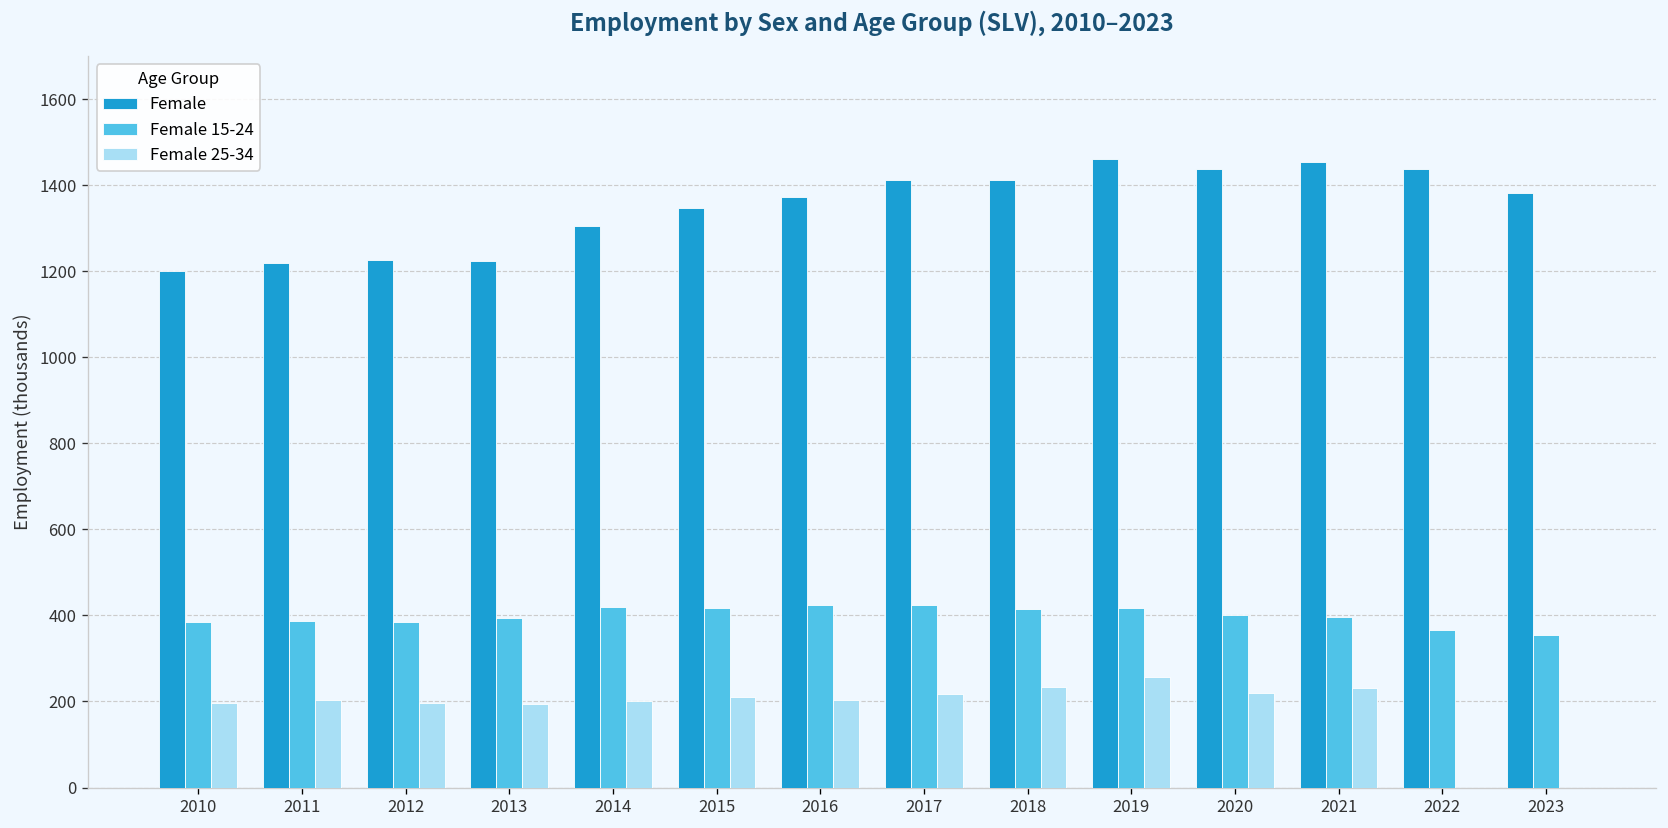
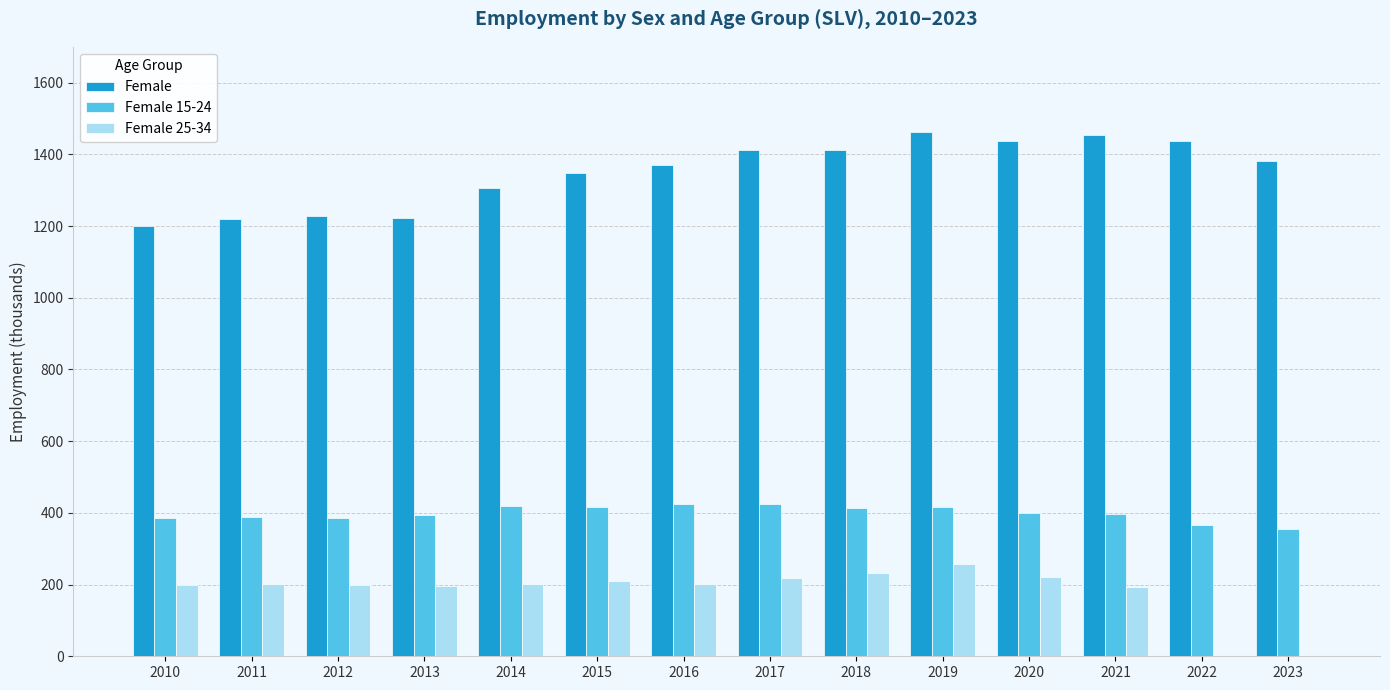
  {
    "Female": {
      "2010": 1200,
      "2011": 1220,
      "2012": 1230,
      "2013": 1220,
      "2014": 1310,
      "2015": 1350,
      "2016": 1370,
      "2017": 1410,
      "2018": 1410,
      "2019": 1460,
      "2020": 1440,
      "2021": 1450,
      "2022": 1440,
      "2023": 1380
    },
    "Female 15-24": {
      "2010": 380,
      "2011": 390,
      "2012": 390,
      "2013": 390,
      "2014": 420,
      "2015": 420,
      "2016": 420,
      "2017": 420,
      "2018": 410,
      "2019": 420,
      "2020": 400,
      "2021": 400,
      "2022": 370,
      "2023": 350
    },
    "Female 25-34": {
      "2010": 200,
      "2011": 200,
      "2012": 200,
      "2013": 200,
      "2014": 200,
      "2015": 210,
      "2016": 200,
      "2017": 220,
      "2018": 230,
      "2019": 260,
      "2020": 220,
-     "2021": 230,
+     "2021": 190,
      "2022": 0,
      "2023": 0
    }
  }
